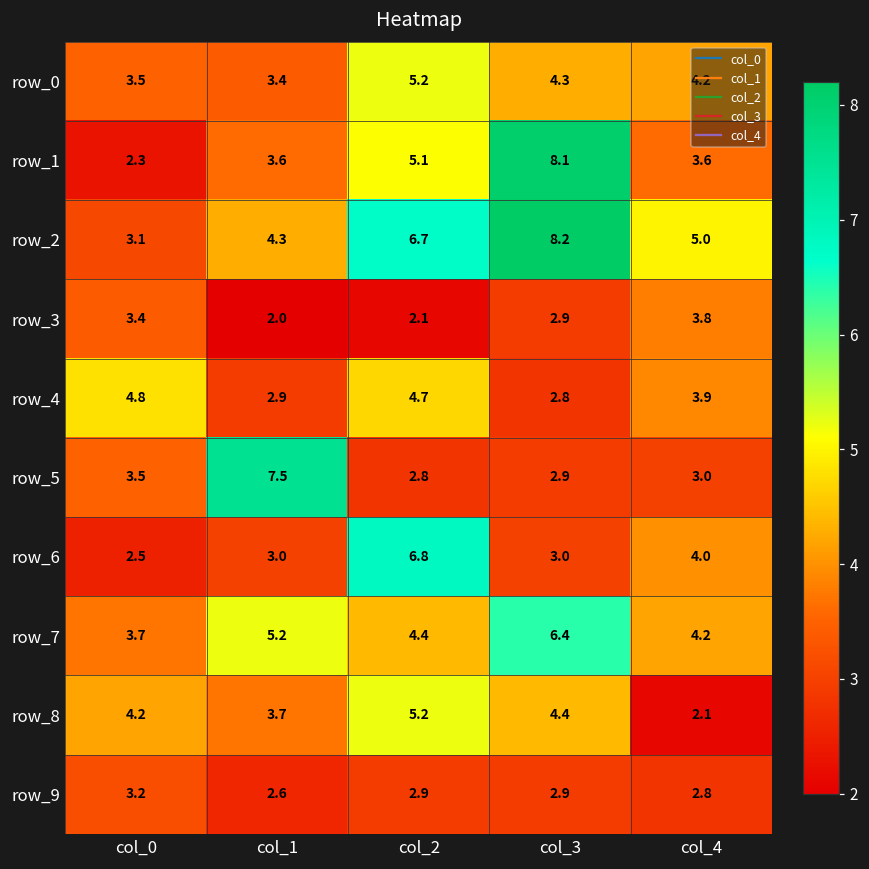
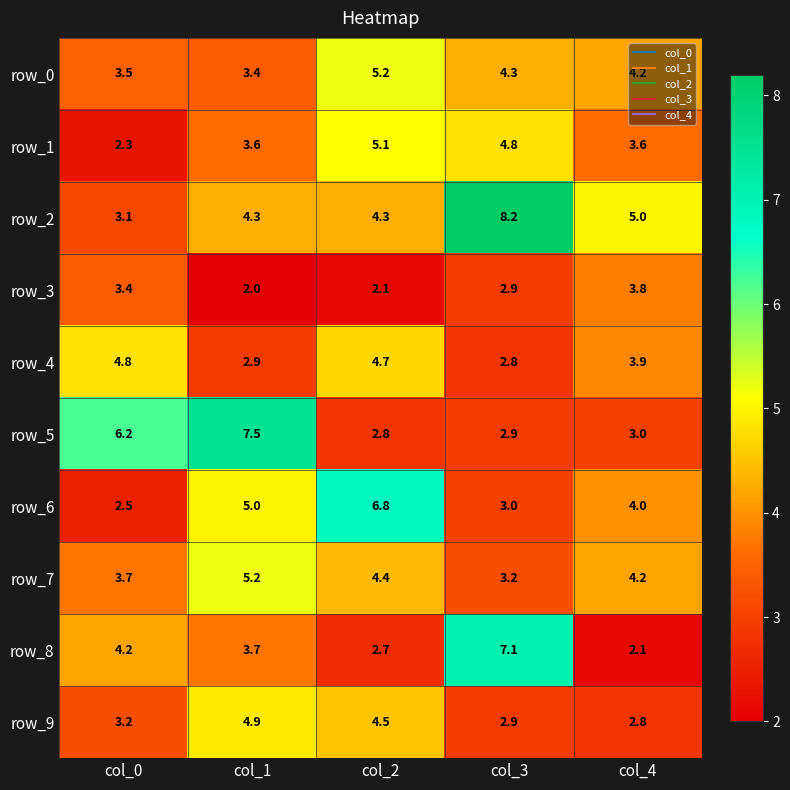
  {
    "row_0": {
      "col_0": 3.5,
      "col_1": 3.4,
      "col_2": 5.2,
      "col_3": 4.3
    },
    "row_1": {
      "col_0": 2.3,
      "col_1": 3.6,
      "col_2": 5.1,
-     "col_3": 8.1,
+     "col_3": 4.8,
      "col_4": 3.6
    },
    "row_2": {
      "col_0": 3.1,
      "col_1": 4.3,
-     "col_2": 6.7,
+     "col_2": 4.3,
      "col_3": 8.2,
      "col_4": 5.0
    },
    "row_3": {
      "col_0": 3.4,
      "col_1": 2.0,
      "col_2": 2.1,
      "col_3": 2.9,
      "col_4": 3.8
    },
    "row_4": {
      "col_0": 4.8,
      "col_1": 2.9,
      "col_2": 4.7,
      "col_3": 2.8,
      "col_4": 3.9
    },
    "row_5": {
-     "col_0": 3.5,
+     "col_0": 6.2,
      "col_1": 7.5,
      "col_2": 2.8,
      "col_3": 2.9,
      "col_4": 3.0
    },
    "row_6": {
      "col_0": 2.5,
-     "col_1": 3.0,
+     "col_1": 5.0,
      "col_2": 6.8,
      "col_3": 3.0,
      "col_4": 4.0
    },
    "row_7": {
      "col_0": 3.7,
      "col_1": 5.2,
      "col_2": 4.4,
-     "col_3": 6.4,
+     "col_3": 3.2,
      "col_4": 4.2
    },
    "row_8": {
      "col_0": 4.2,
      "col_1": 3.7,
-     "col_2": 5.2,
-     "col_3": 4.4,
+     "col_2": 2.7,
+     "col_3": 7.1,
      "col_4": 2.1
    },
    "row_9": {
      "col_0": 3.2,
-     "col_1": 2.6,
-     "col_2": 2.9,
+     "col_1": 4.9,
+     "col_2": 4.5,
      "col_3": 2.9,
      "col_4": 2.8
    }
  }
